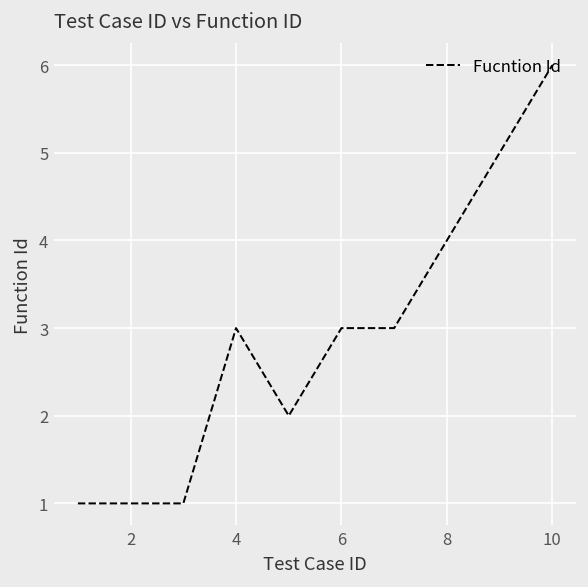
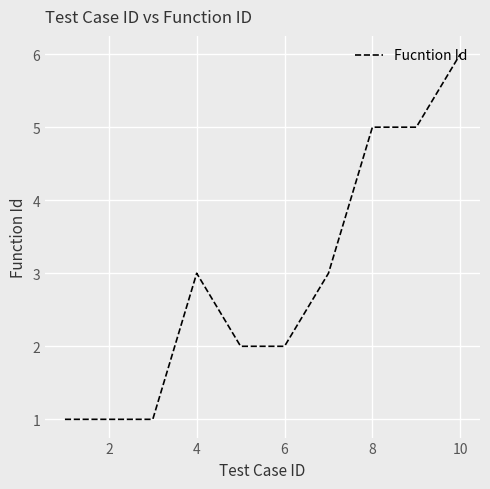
  {
    "2": 1,
    "4": 3,
-   "6": 3,
-   "8": 4,
+   "6": 2,
+   "8": 5,
    "10": 6
  }
